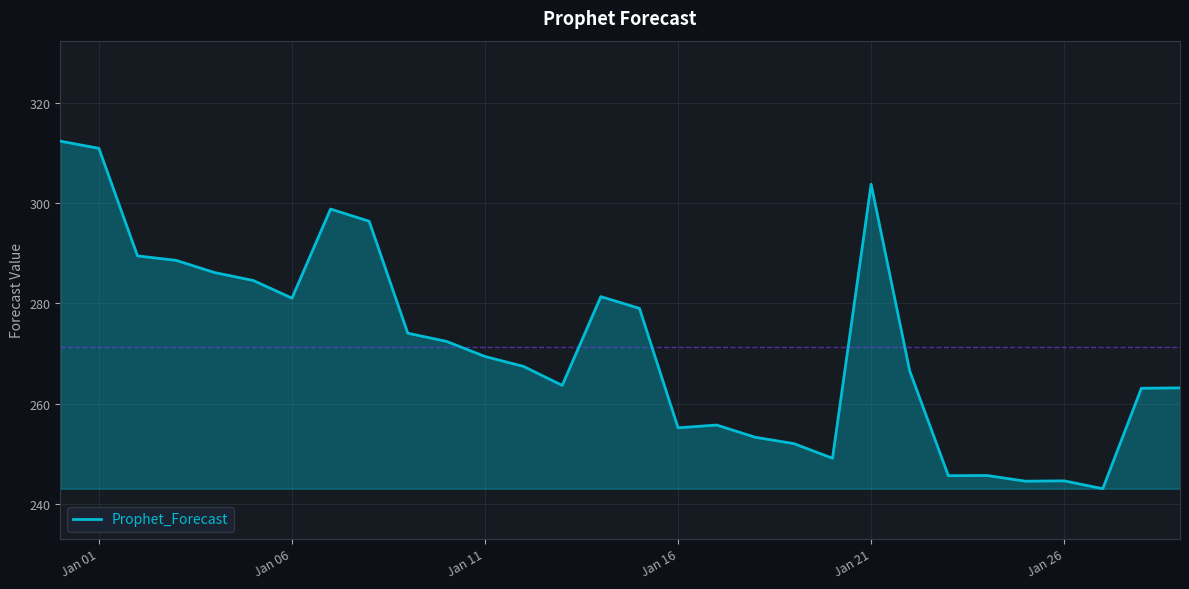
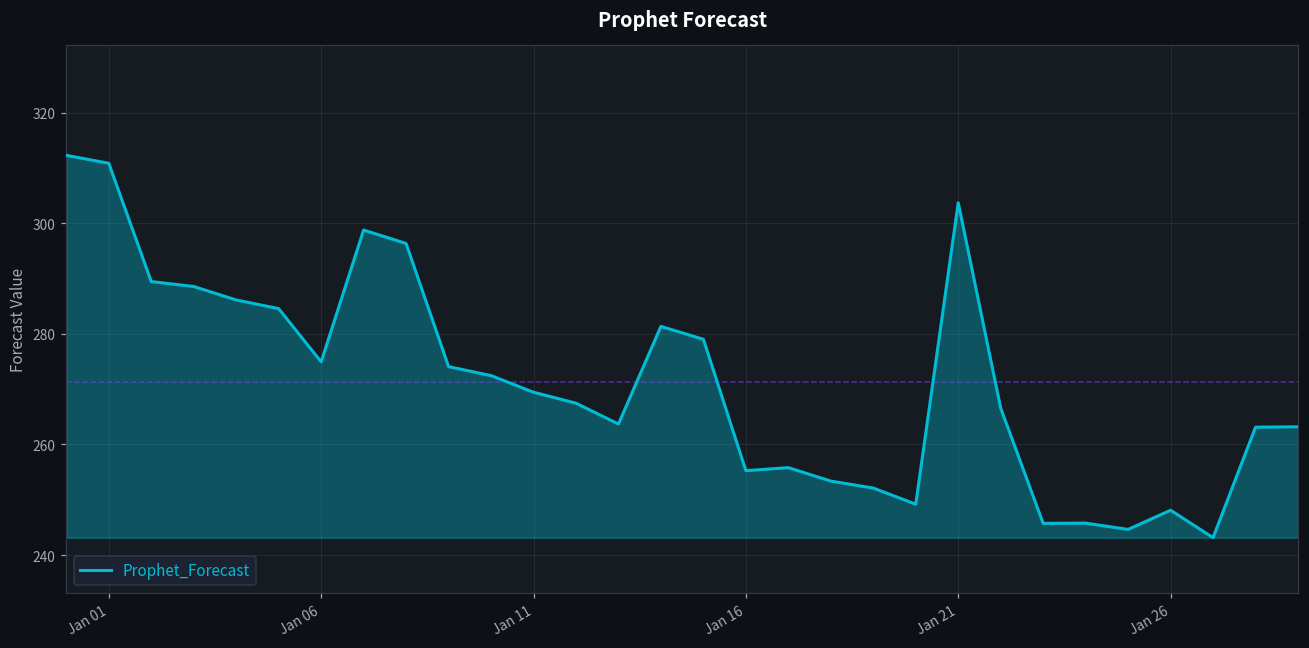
  {
    "Jan 01": 311,
-   "Jan 06": 281,
+   "Jan 06": 275,
    "Jan 11": 269,
    "Jan 16": 255,
    "Jan 21": 304,
-   "Jan 26": 245
+   "Jan 26": 248
  }
